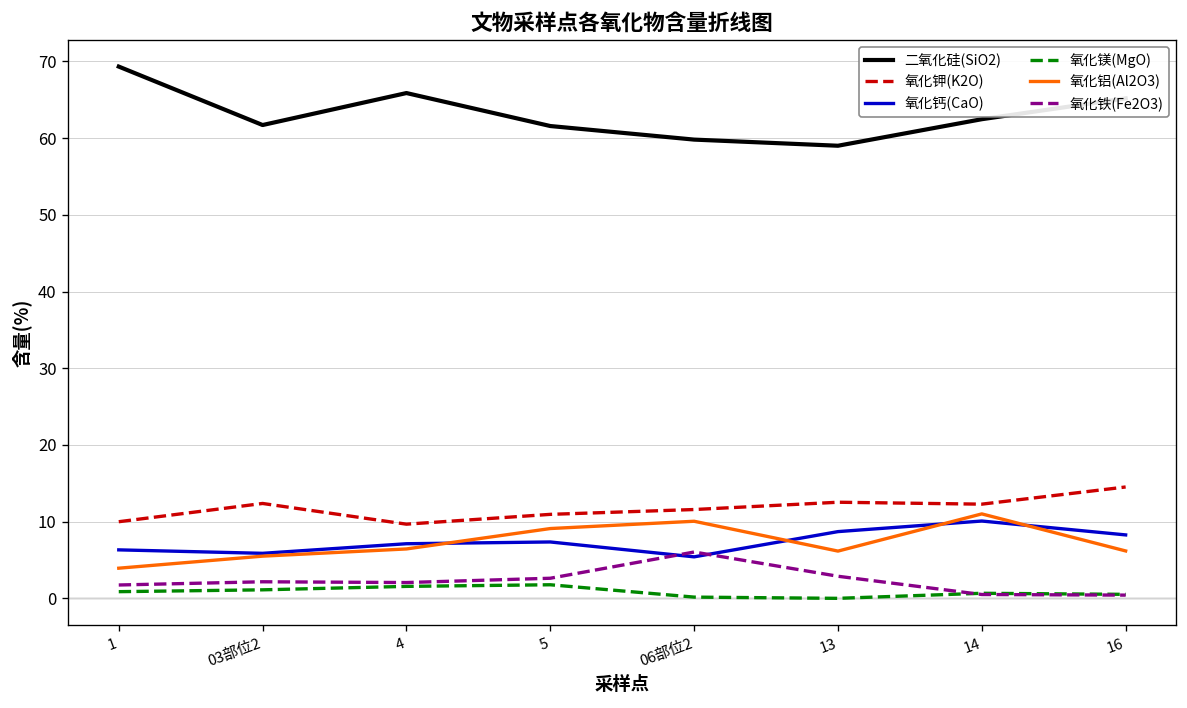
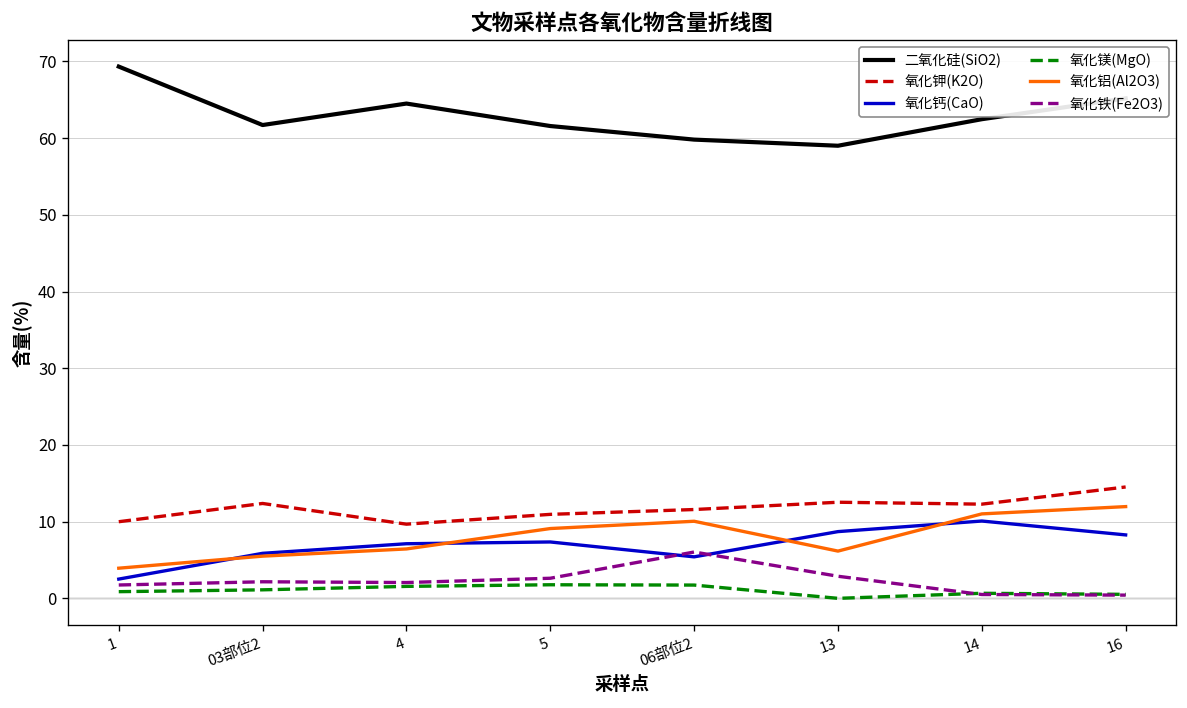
  {
    "二氧化硅(SiO2)": {
      "1": 69,
      "03部位2": 62,
-     "4": 66,
+     "4": 65,
      "5": 62,
      "06部位2": 60,
      "13": 59
    },
    "氧化钾(K2O)": {
      "1": 10,
      "03部位2": 12,
      "4": 10,
      "5": 11,
      "06部位2": 12,
      "13": 13,
      "14": 12,
      "16": 15
    },
    "氧化钙(CaO)": {
-     "1": 6,
+     "1": 3,
      "4": 7,
      "5": 7,
      "06部位2": 5,
      "13": 9,
      "14": 10,
      "16": 8
    },
    "氧化镁(MgO)": {
      "1": 1,
      "03部位2": 1,
      "4": 2,
      "5": 2,
-     "06部位2": 0,
+     "06部位2": 2,
      "13": 0
    },
    "氧化铝(Al2O3)": {
      "1": 4,
      "4": 6,
      "5": 9,
      "06部位2": 10,
      "13": 6,
      "14": 11,
-     "16": 6
+     "16": 12
    },
    "氧化铁(Fe2O3)": {
      "1": 2,
      "03部位2": 2,
      "4": 2,
      "5": 3,
      "06部位2": 6,
      "13": 3
    }
  }
